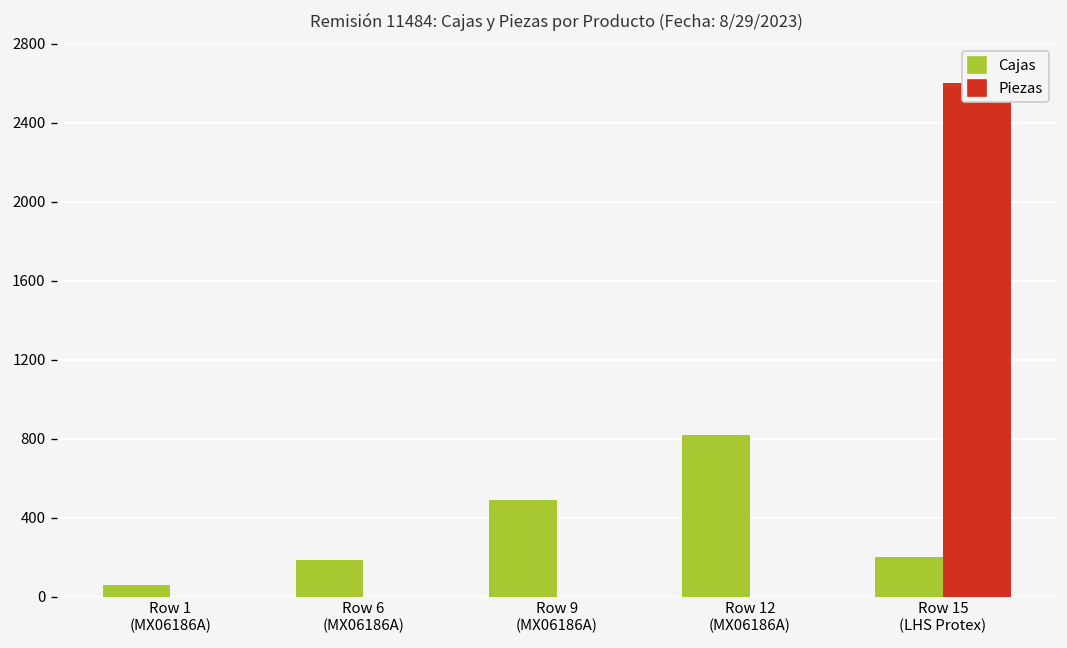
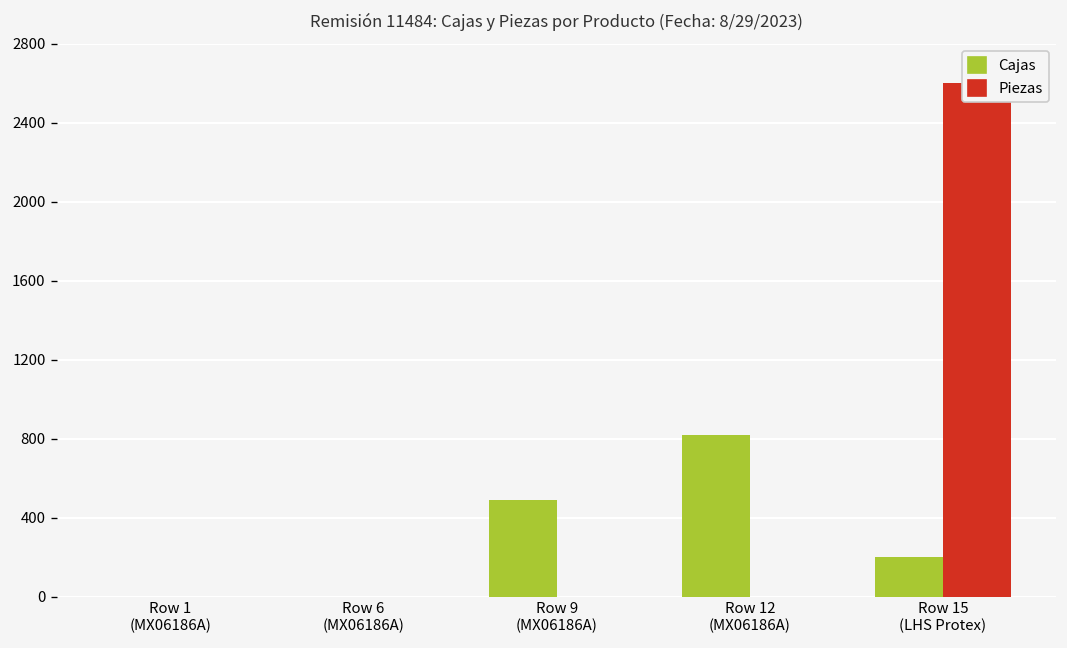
  {
    "Cajas": {
-     "Row 1 (MX06186A)": 60,
-     "Row 6 (MX06186A)": 190,
+     "Row 1 (MX06186A)": 0,
+     "Row 6 (MX06186A)": 0,
      "Row 9 (MX06186A)": 490,
      "Row 12 (MX06186A)": 820,
      "Row 15 (LHS Protex)": 200
    },
    "Piezas": {
      "Row 1 (MX06186A)": 0,
      "Row 6 (MX06186A)": 0,
      "Row 9 (MX06186A)": 0,
      "Row 12 (MX06186A)": 0
    }
  }
